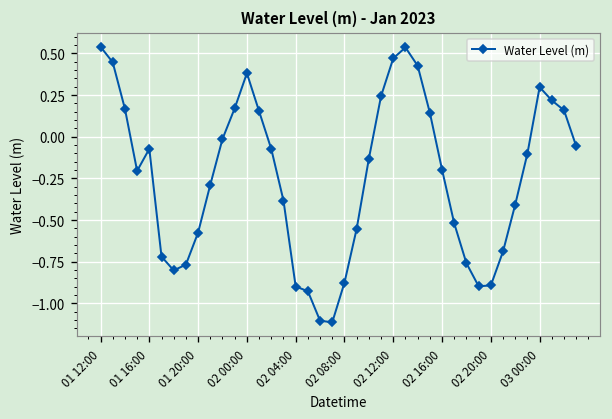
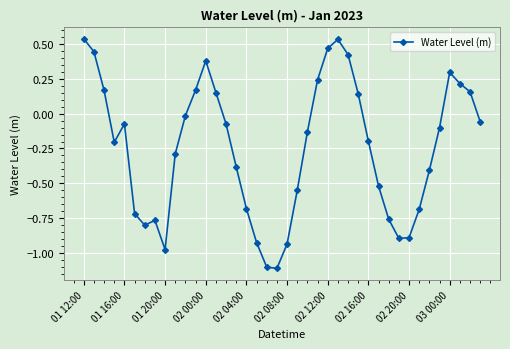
  {
    "01 12:00": 0.54,
    "01 16:00": -0.07,
-   "01 20:00": -0.57,
+   "01 20:00": -0.98,
    "02 00:00": 0.38,
-   "02 04:00": -0.90,
-   "02 08:00": -0.88,
+   "02 04:00": -0.68,
+   "02 08:00": -0.94,
    "02 12:00": 0.47,
    "02 16:00": -0.20,
    "02 20:00": -0.89,
    "03 00:00": 0.30
  }
